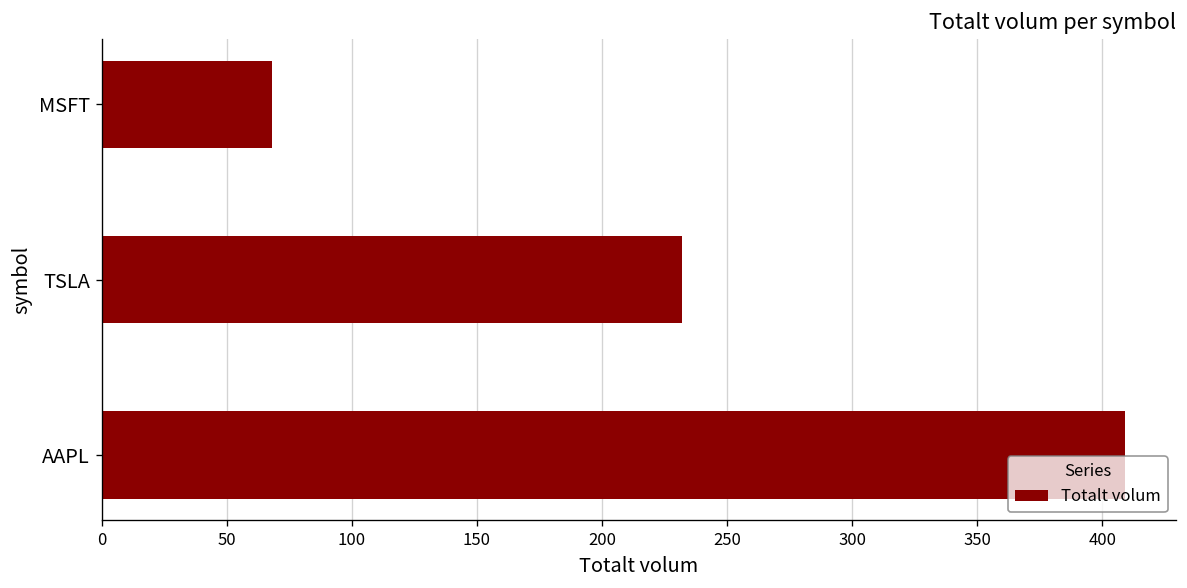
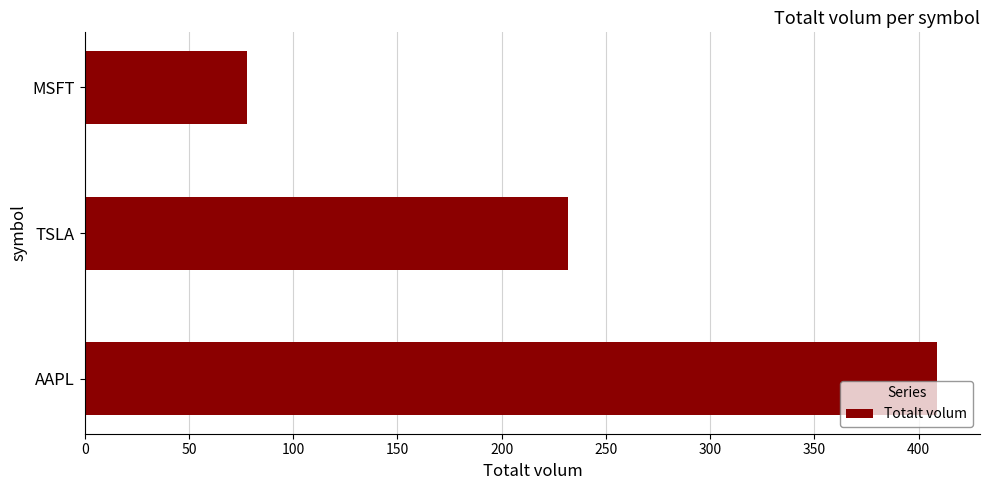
  {
-   "MSFT": 68,
+   "MSFT": 78,
    "TSLA": 232,
    "AAPL": 409
  }
